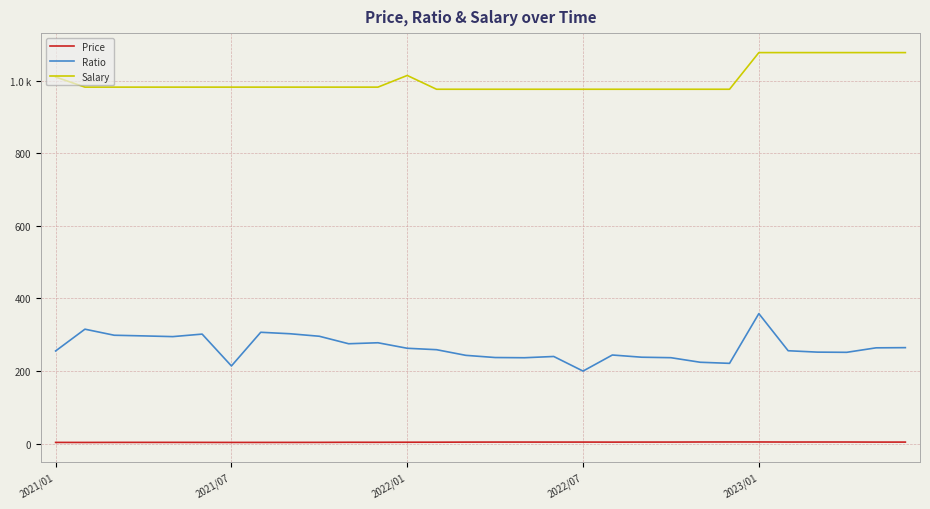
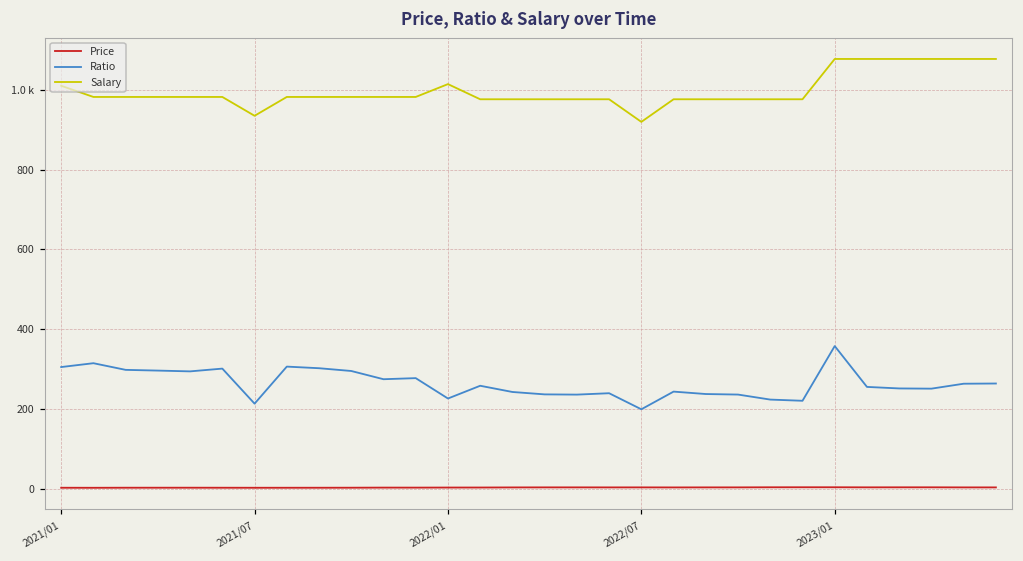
  {
    "Price": {
      "2021/01": 0,
      "2021/07": 0,
      "2022/01": 0,
      "2022/07": 0,
      "2023/01": 0
    },
    "Ratio": {
-     "2021/01": 260,
+     "2021/01": 310,
      "2021/07": 210,
-     "2022/01": 260,
+     "2022/01": 230,
      "2022/07": 200,
      "2023/01": 360
    },
    "Salary": {
-     "2021/07": 980,
+     "2021/07": 930,
      "2022/01": 1010,
-     "2022/07": 980,
+     "2022/07": 920,
      "2023/01": 1080
    }
  }
